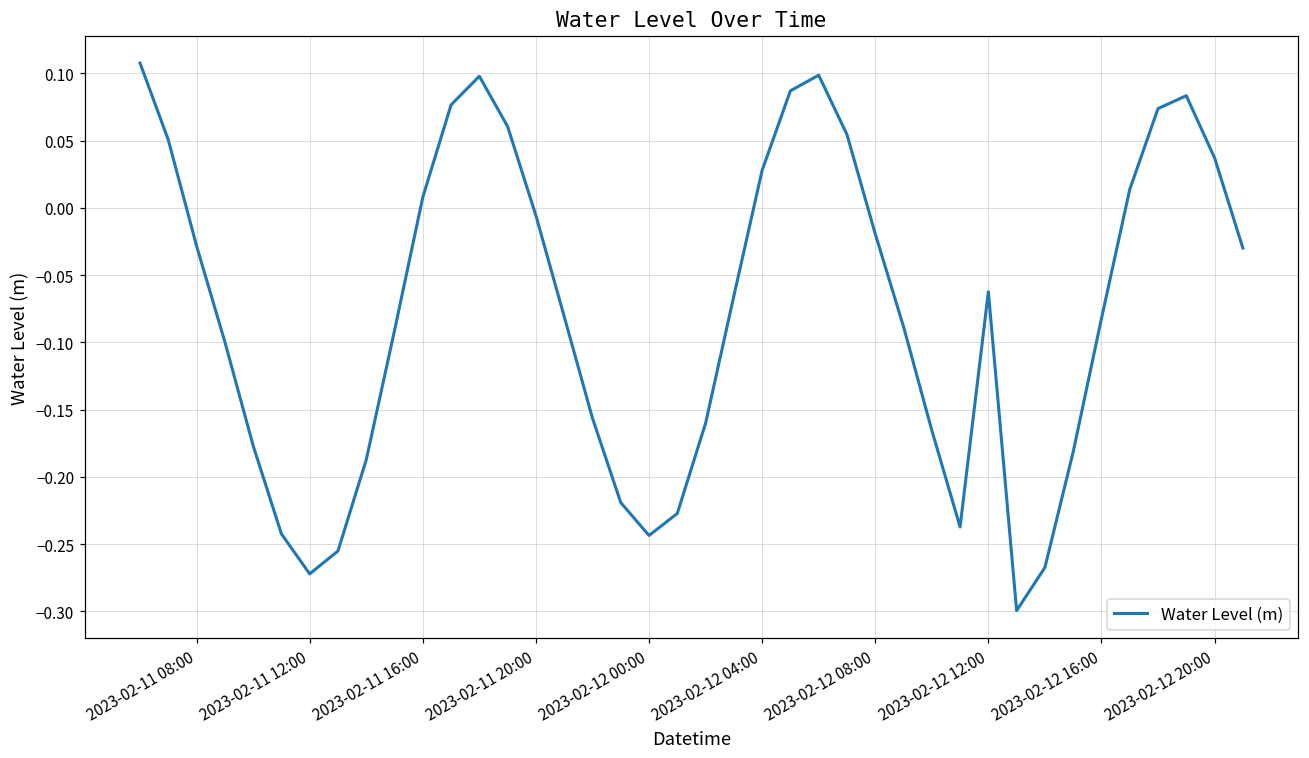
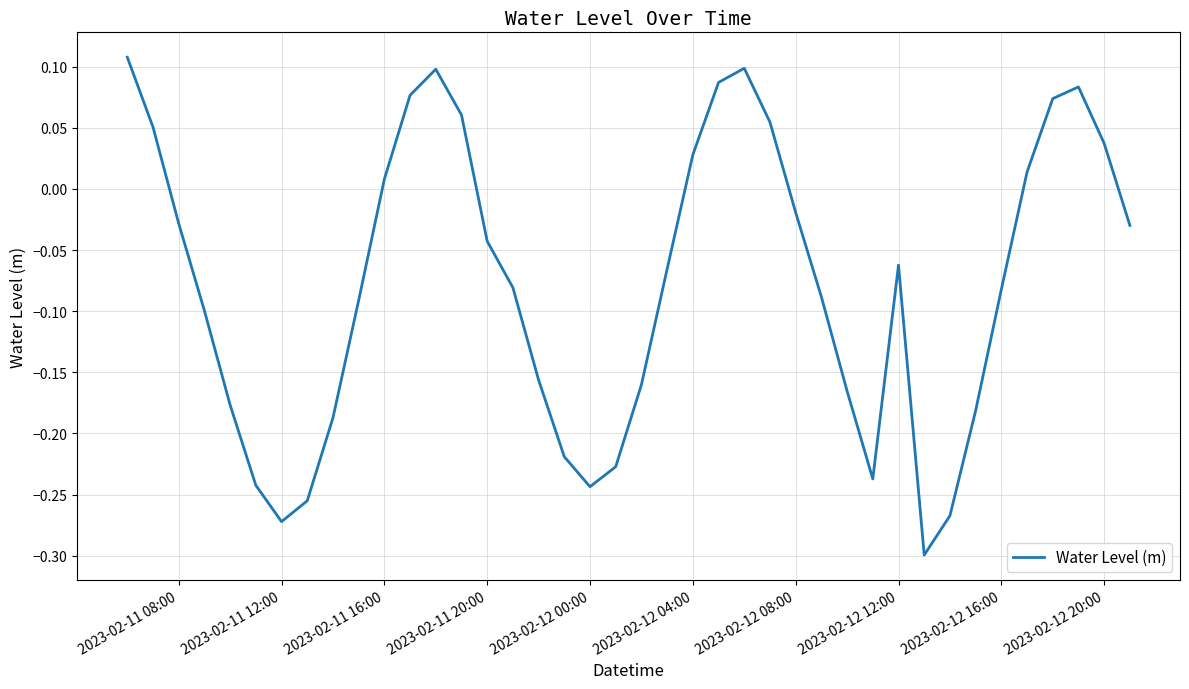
  {
    "2023-02-11 08:00": -0.028,
    "2023-02-11 12:00": -0.272,
    "2023-02-11 16:00": 0.008,
-   "2023-02-11 20:00": -0.006,
+   "2023-02-11 20:00": -0.043,
    "2023-02-12 00:00": -0.244,
    "2023-02-12 04:00": 0.028,
    "2023-02-12 08:00": -0.019,
    "2023-02-12 12:00": -0.062,
    "2023-02-12 16:00": -0.082,
    "2023-02-12 20:00": 0.037
  }
